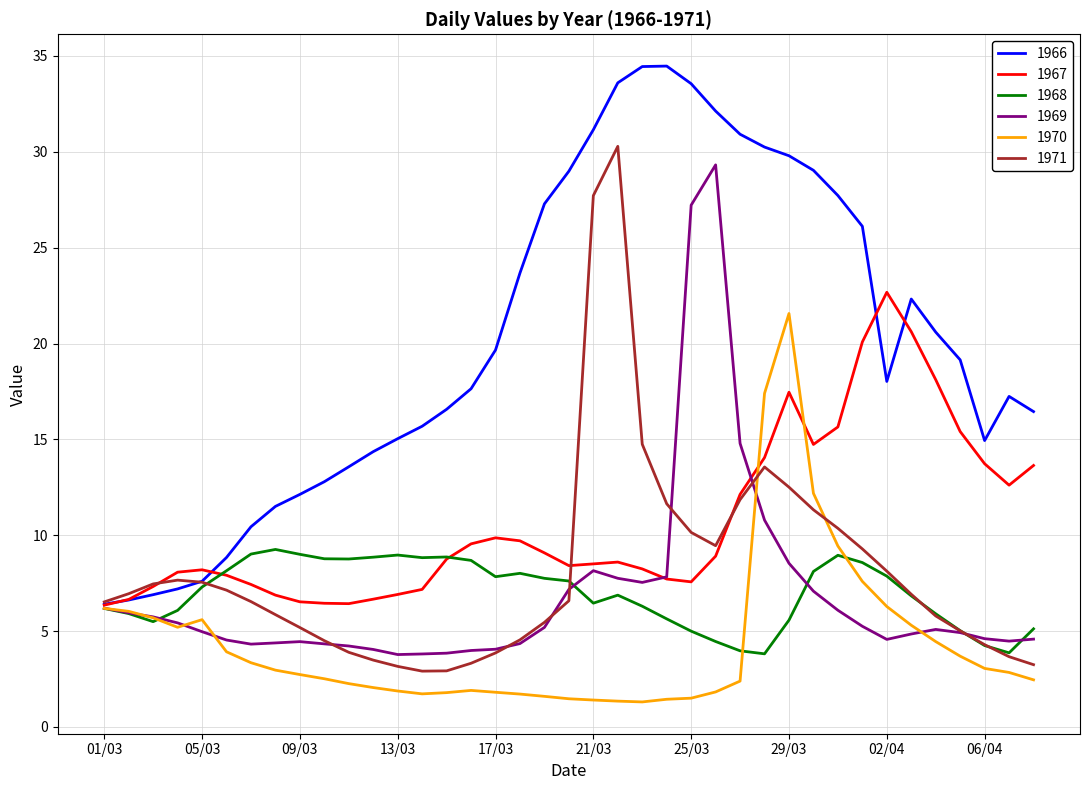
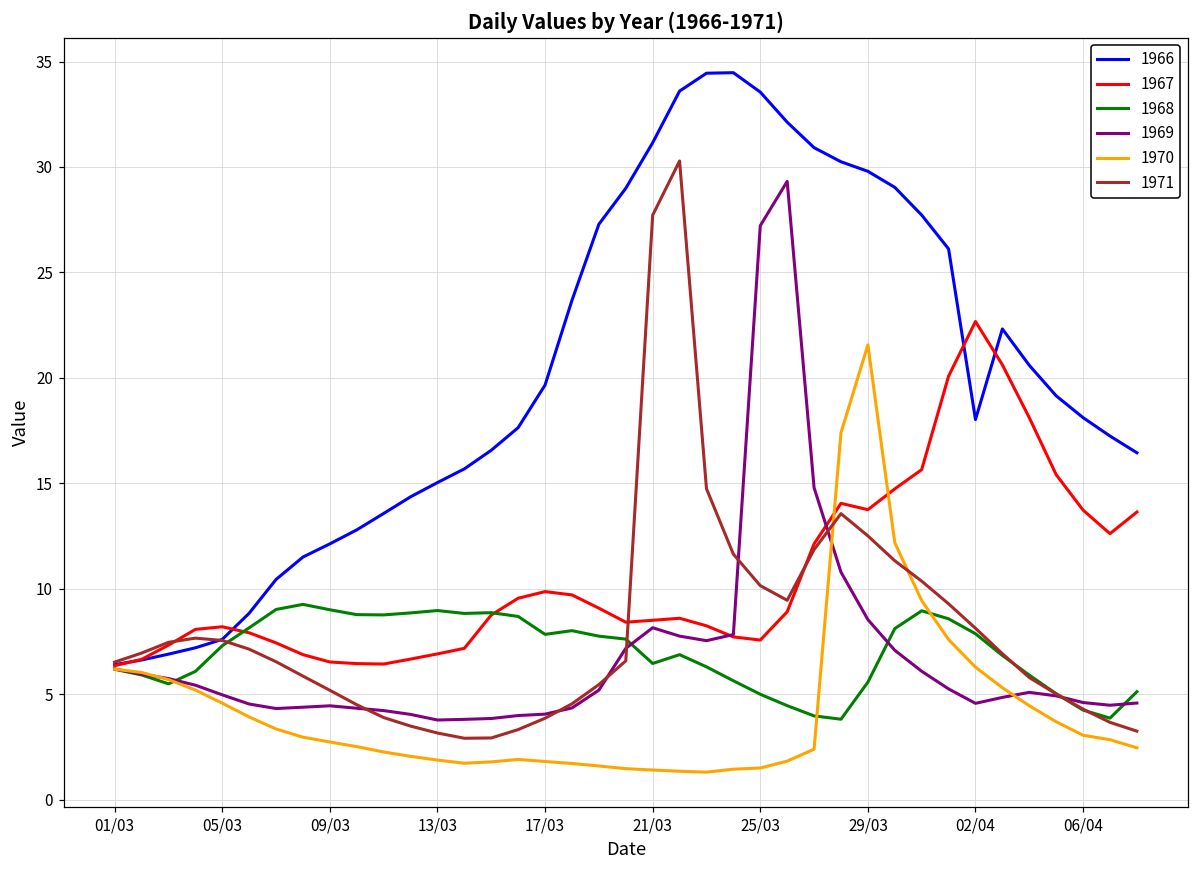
  {
    "1966": {
      "09/03": 12.1,
      "13/03": 15.0,
      "17/03": 19.7,
      "21/03": 31.2,
      "25/03": 33.6,
      "29/03": 29.8,
      "02/04": 18.0,
-     "06/04": 14.9
+     "06/04": 18.1
    },
    "1967": {
      "05/03": 8.2,
      "09/03": 6.5,
      "13/03": 6.9,
      "17/03": 9.9,
      "21/03": 8.5,
      "25/03": 7.6,
-     "29/03": 17.5,
+     "29/03": 13.8,
      "02/04": 22.7,
      "06/04": 13.7
    },
    "1968": {
      "05/03": 7.3,
      "09/03": 9.0,
      "13/03": 9.0,
      "17/03": 7.8,
      "21/03": 6.5,
      "25/03": 5.0,
      "29/03": 5.6,
      "02/04": 7.9
    },
    "1969": {
      "05/03": 5.0,
      "09/03": 4.5,
      "13/03": 3.8,
      "17/03": 4.1,
      "21/03": 8.2,
      "25/03": 27.2,
      "29/03": 8.5,
      "02/04": 4.6,
      "06/04": 4.6
    },
    "1970": {
-     "05/03": 5.6,
+     "05/03": 4.6,
      "09/03": 2.7,
      "13/03": 1.9,
      "17/03": 1.8,
      "21/03": 1.4,
      "25/03": 1.5,
      "29/03": 21.6,
      "02/04": 6.3,
      "06/04": 3.1
    },
    "1971": {
      "09/03": 5.2,
      "13/03": 3.2,
      "17/03": 3.9,
      "21/03": 27.7,
      "25/03": 10.1,
      "29/03": 12.5,
      "02/04": 8.1
    }
  }
